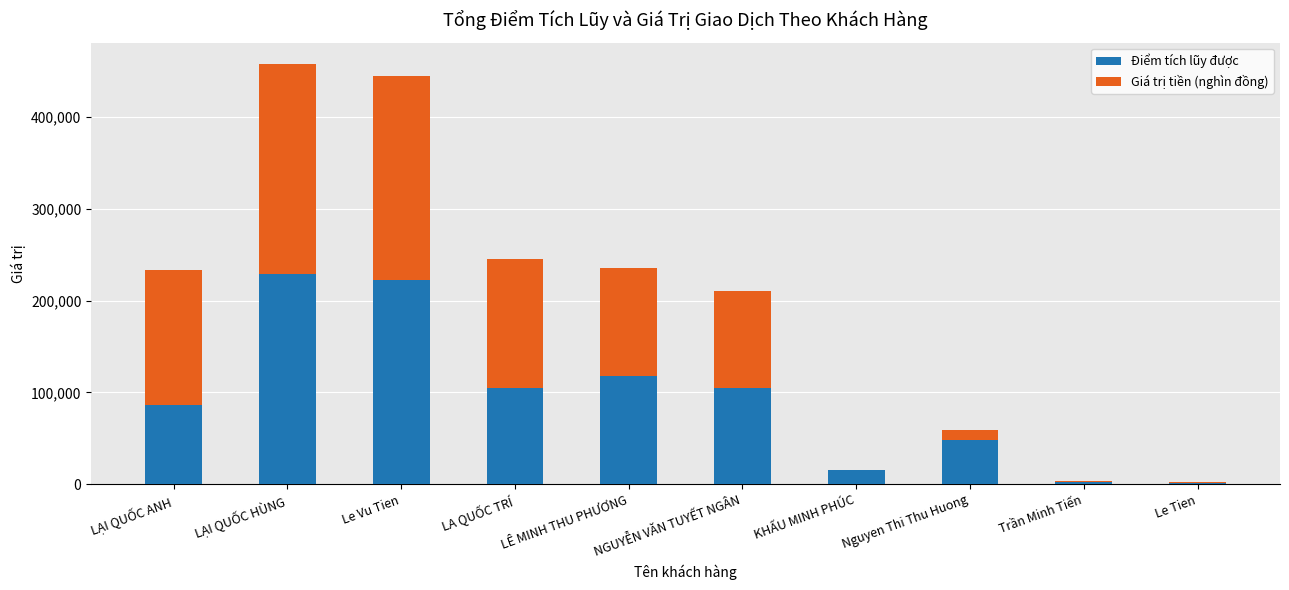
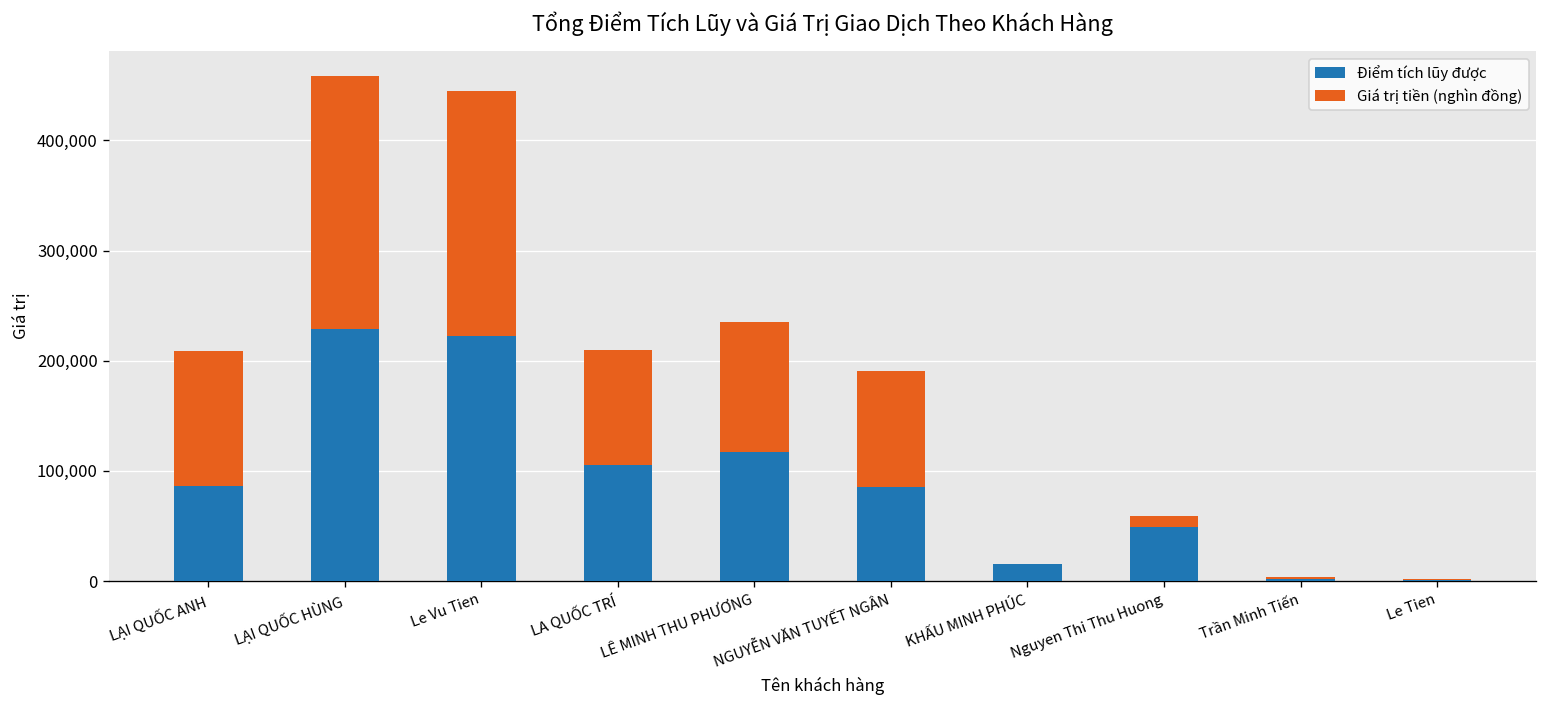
  {
    "Điểm tích lũy được": {
      "LẠI QUỐC ANH": "90,000",
      "LẠI QUỐC HÙNG": "230,000",
      "Le Vu Tien": "220,000",
      "LA QUỐC TRÍ": "110,000",
      "LÊ MINH THU PHƯƠNG": "120,000",
-     "NGUYỄN VĂN TUYẾT NGÂN": "110,000",
+     "NGUYỄN VĂN TUYẾT NGÂN": "90,000",
      "KHẤU MINH PHÚC": "20,000",
      "Nguyen Thi Thu Huong": "50,000"
    },
    "Giá trị tiền (nghìn đồng)": {
-     "LẠI QUỐC ANH": "150,000",
+     "LẠI QUỐC ANH": "120,000",
      "LẠI QUỐC HÙNG": "230,000",
      "Le Vu Tien": "220,000",
-     "LA QUỐC TRÍ": "140,000",
+     "LA QUỐC TRÍ": "110,000",
      "LÊ MINH THU PHƯƠNG": "120,000",
      "NGUYỄN VĂN TUYẾT NGÂN": "110,000",
      "Nguyen Thi Thu Huong": "10,000"
    }
  }
